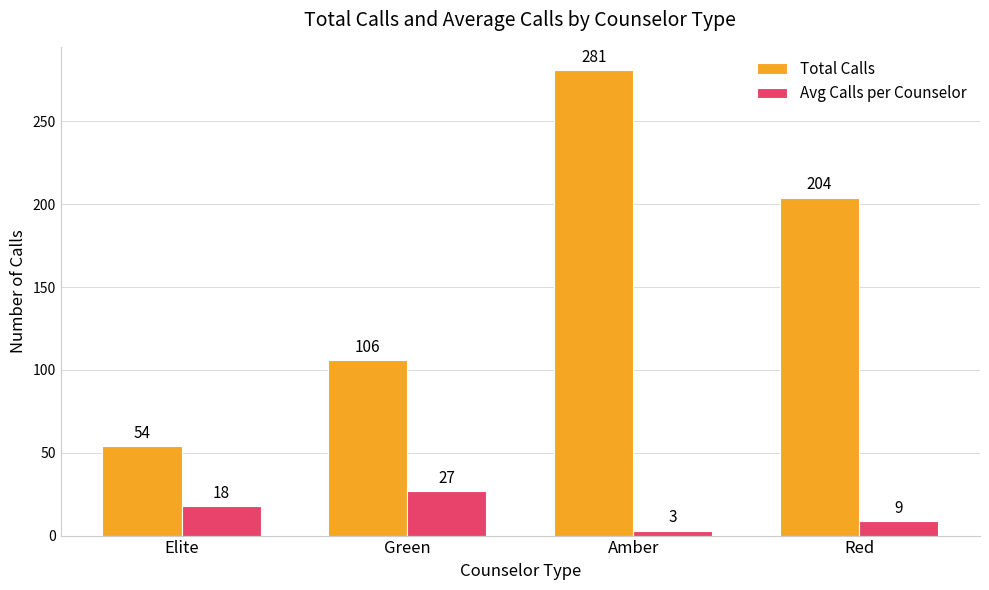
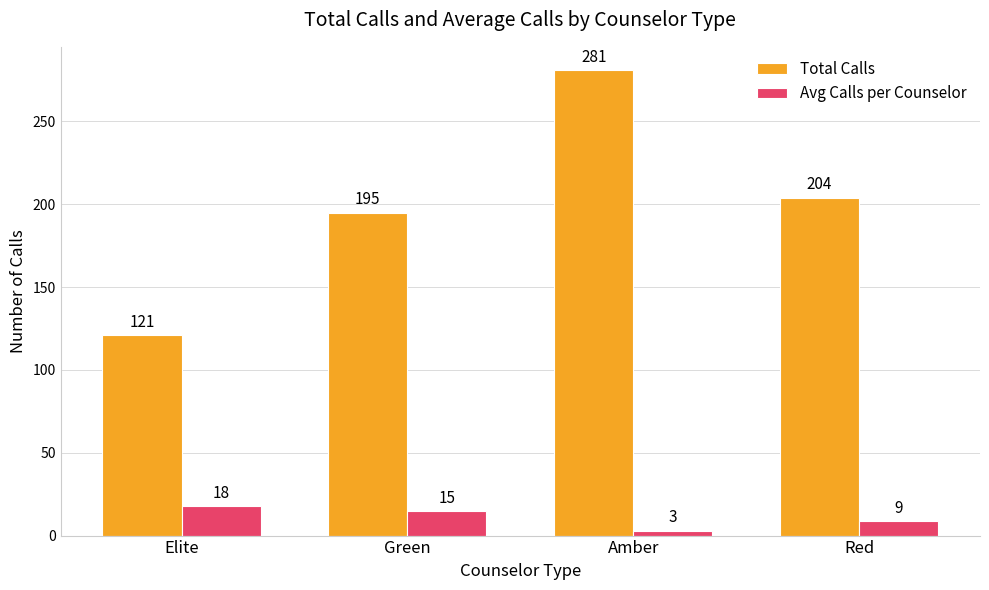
  {
    "Total Calls": {
-     "Elite": 54,
-     "Green": 106,
+     "Elite": 121,
+     "Green": 195,
      "Amber": 281,
      "Red": 204
    },
    "Avg Calls per Counselor": {
      "Elite": 18,
-     "Green": 27,
+     "Green": 15,
      "Amber": 3,
      "Red": 9
    }
  }
